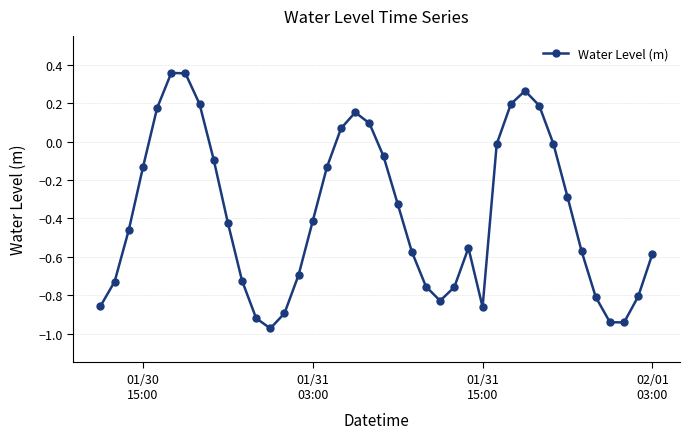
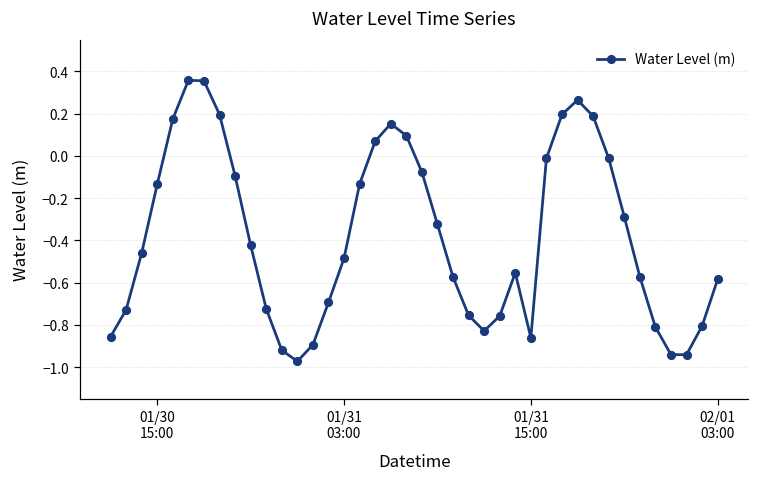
  {
    "01/30 15:00": -0.13,
-   "01/31 03:00": -0.41,
+   "01/31 03:00": -0.48,
    "01/31 15:00": -0.86,
    "02/01 03:00": -0.58
  }
